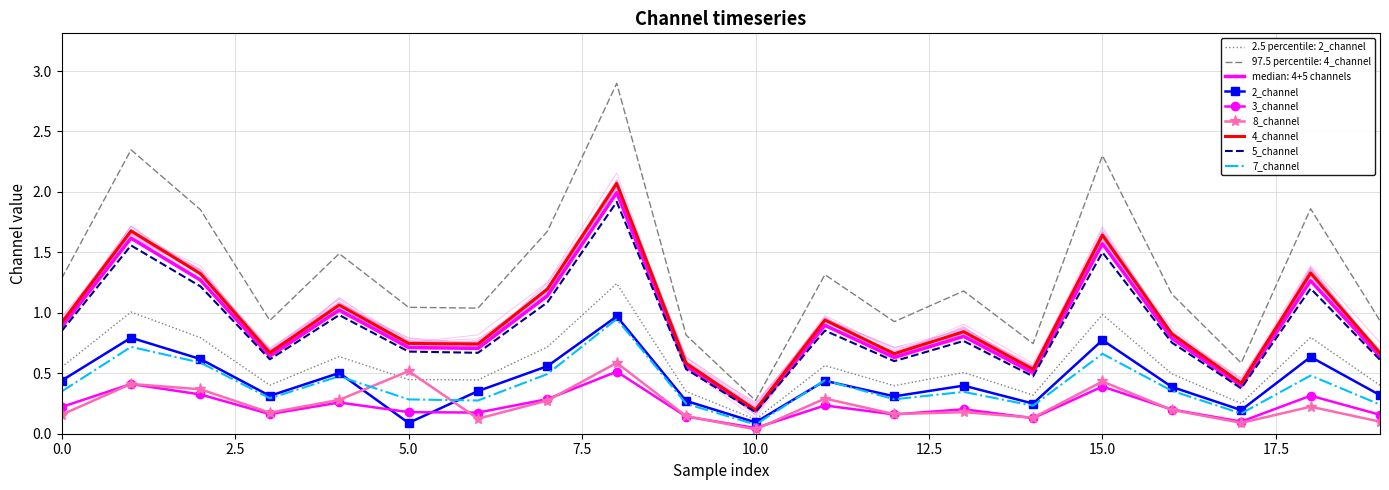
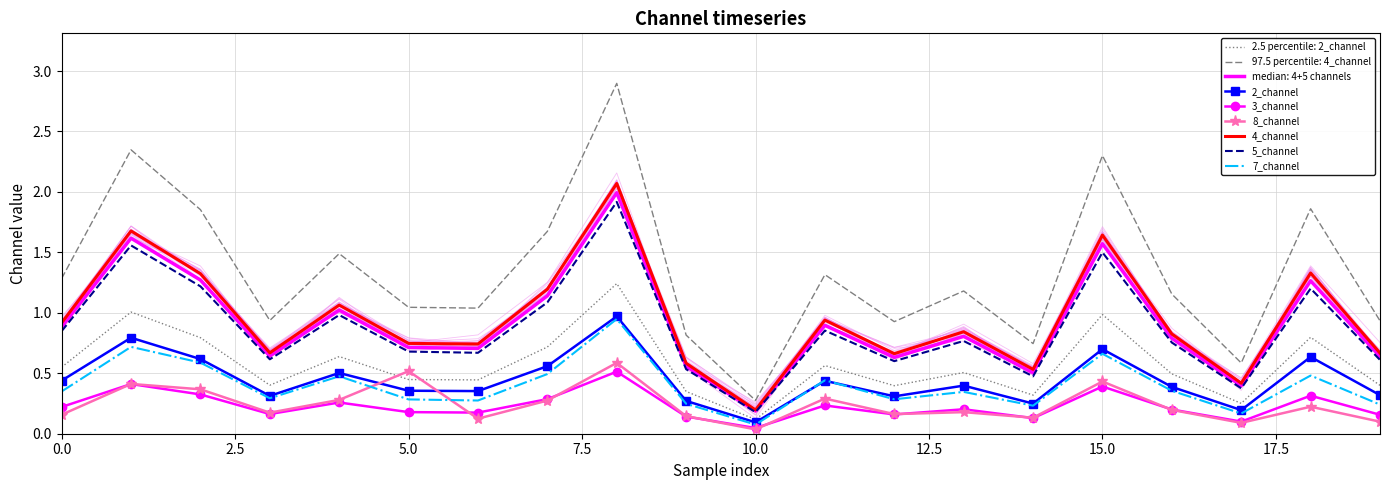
  {
    "2_channel": {
      "0.0": 0.44,
-     "5.0": 0.09,
-     "15.0": 0.77
+     "5.0": 0.36,
+     "15.0": 0.70
    },
    "8_channel": {
      "0.0": 0.16,
      "5.0": 0.52,
      "15.0": 0.43
    },
    "5_channel": {
      "15.0": 1.50
    },
    "7_channel": {
      "0.0": 0.35,
      "5.0": 0.28,
      "15.0": 0.66
    }
  }
